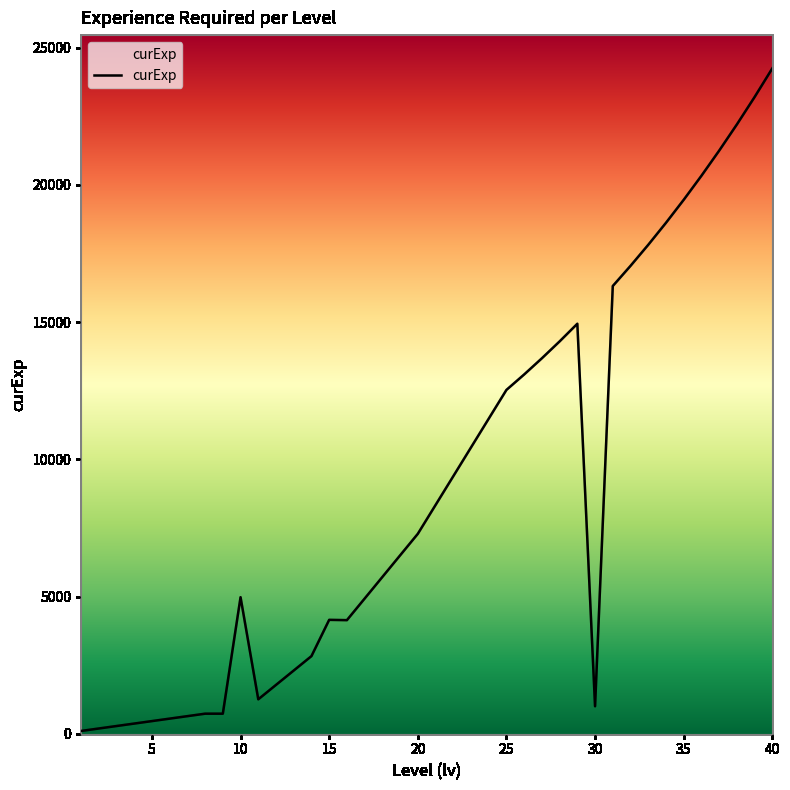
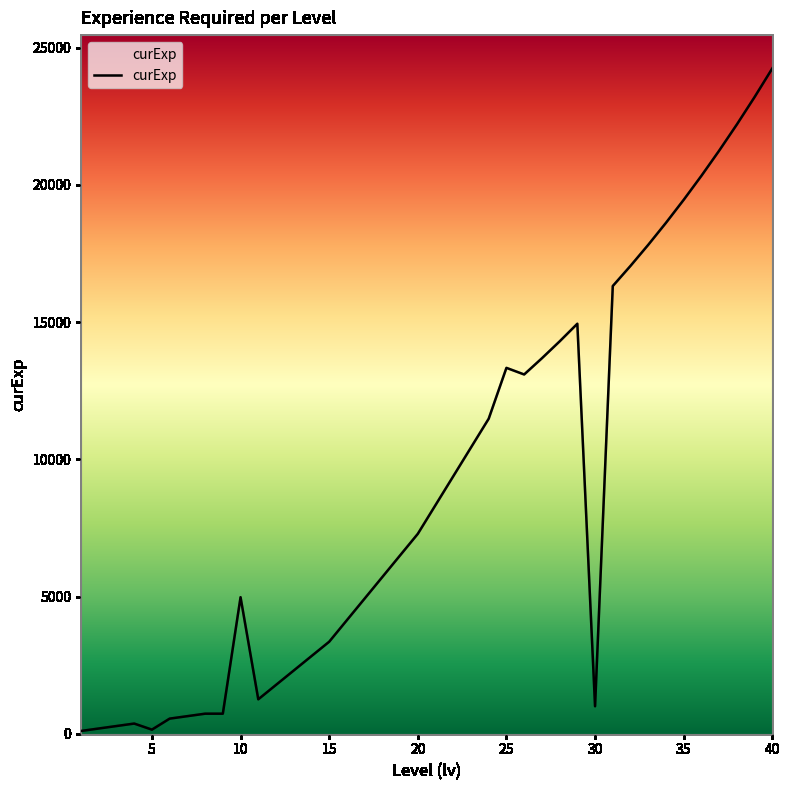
  {
-   "5": 500,
+   "5": 100,
    "10": 5000,
-   "15": 4200,
+   "15": 3400,
    "20": 7300,
-   "25": 12500,
+   "25": 13300,
    "30": 1000,
    "35": 19500,
    "40": 24200
  }
